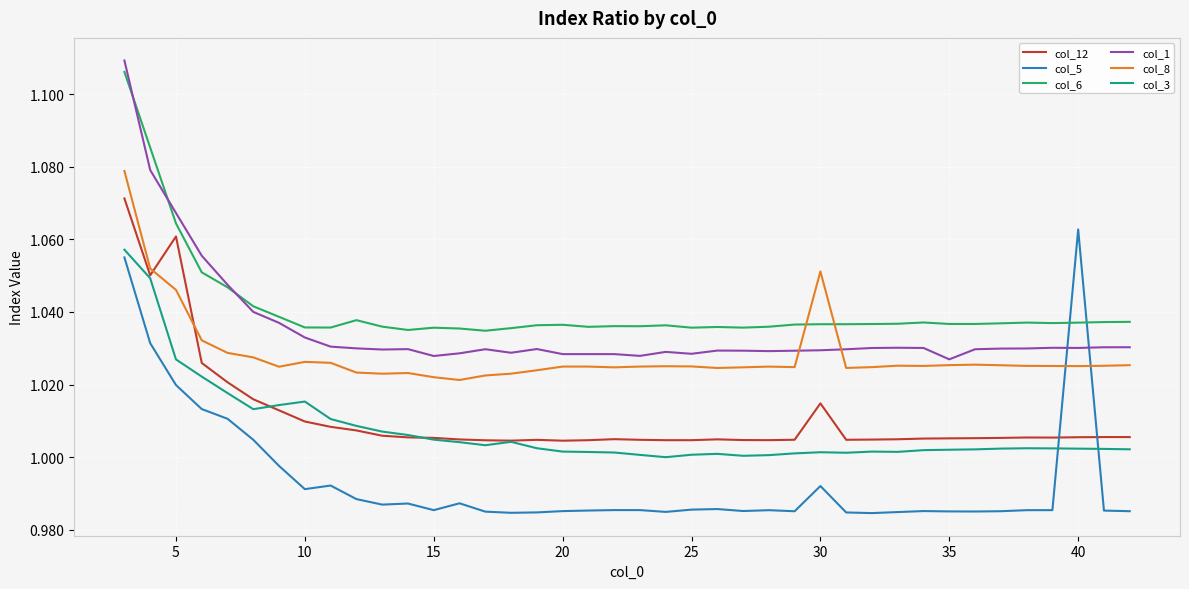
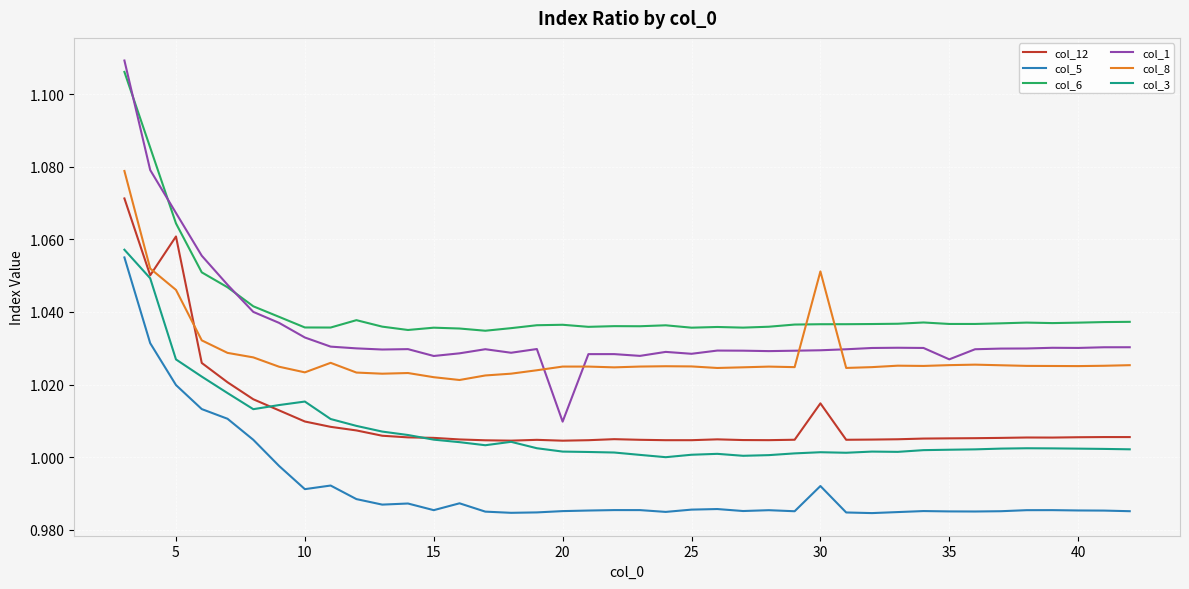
  {
    "col_12": {
      "5": 1.061,
      "10": 1.010,
      "20": 1.005,
      "25": 1.005,
      "30": 1.015,
      "35": 1.005,
      "40": 1.005
    },
    "col_5": {
      "5": 1.020,
      "10": 0.991,
      "15": 0.985,
      "20": 0.985,
      "25": 0.986,
      "30": 0.992,
      "35": 0.985,
-     "40": 1.063
+     "40": 0.985
    },
    "col_1": {
      "5": 1.067,
      "10": 1.033,
      "15": 1.028,
-     "20": 1.028,
+     "20": 1.010,
      "25": 1.028,
      "30": 1.029,
      "35": 1.027,
      "40": 1.030
    },
    "col_8": {
      "5": 1.046,
-     "10": 1.026,
+     "10": 1.023,
      "15": 1.022,
      "20": 1.025,
      "25": 1.025,
      "30": 1.051,
      "35": 1.025,
      "40": 1.025
    }
  }
